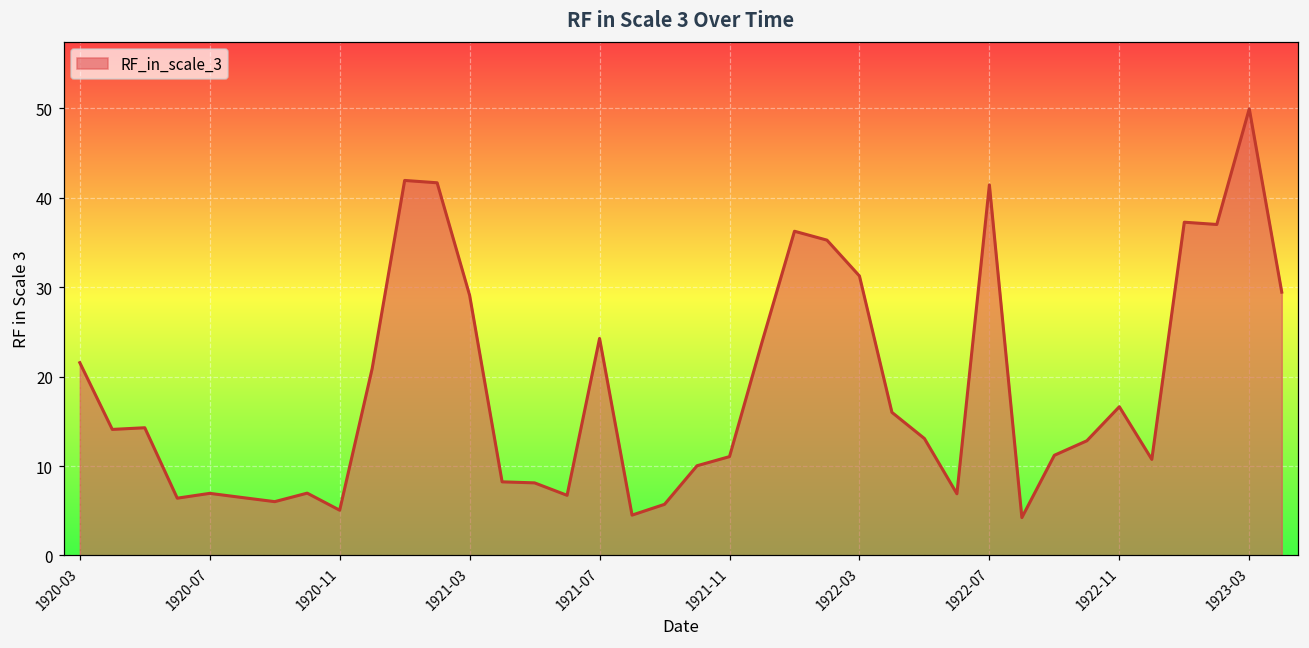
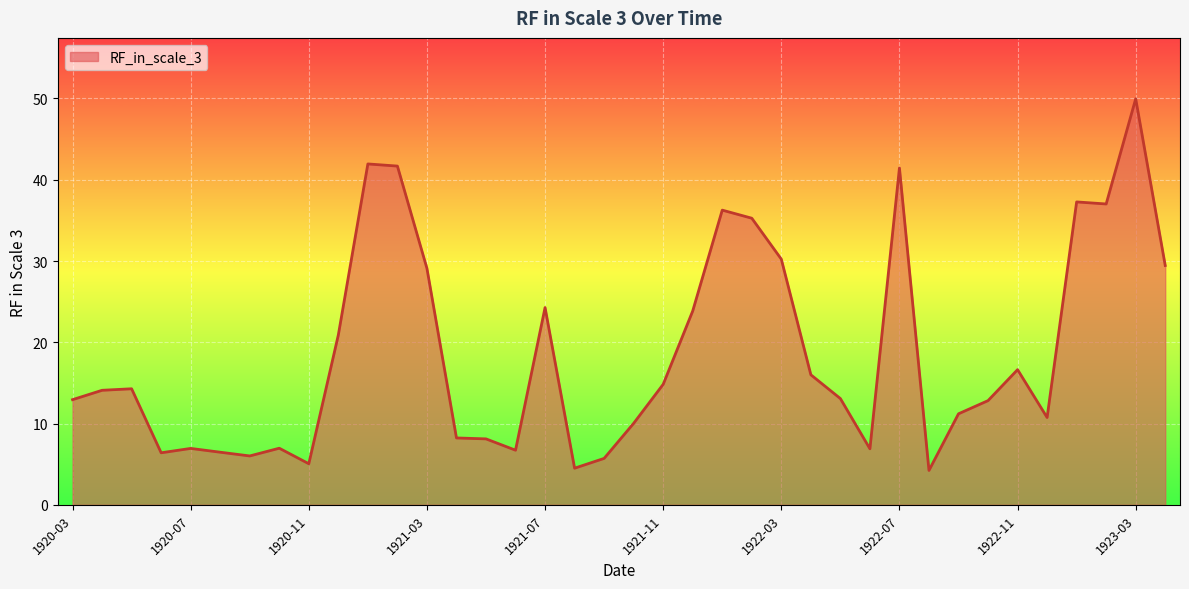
  {
-   "1920-03": 22,
+   "1920-03": 13,
    "1920-07": 7,
    "1920-11": 5,
    "1921-03": 29,
    "1921-07": 24,
-   "1921-11": 11,
-   "1922-03": 31,
+   "1921-11": 15,
+   "1922-03": 30,
    "1922-07": 41,
    "1922-11": 17,
    "1923-03": 50
  }
